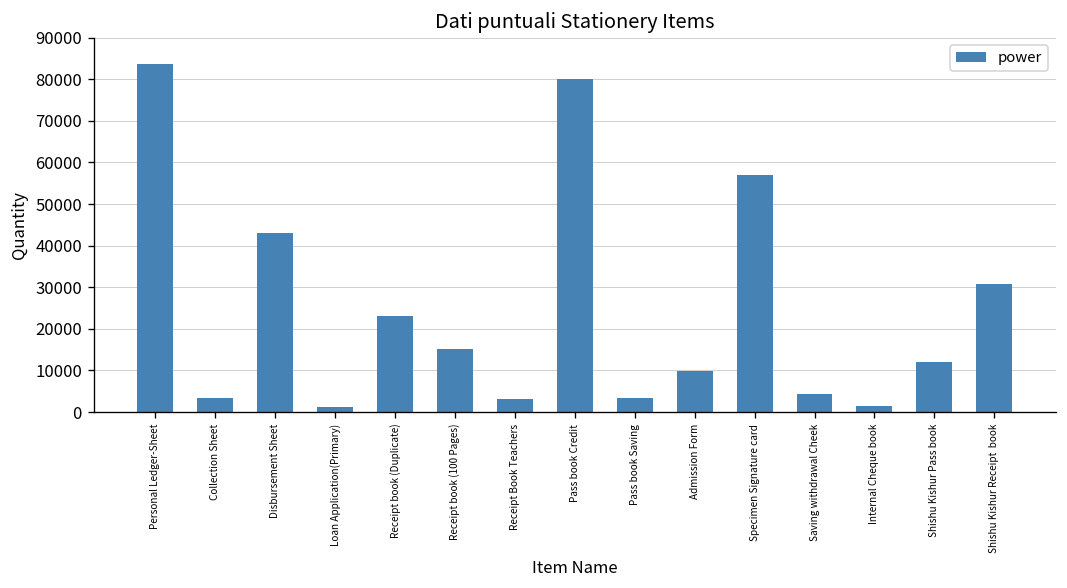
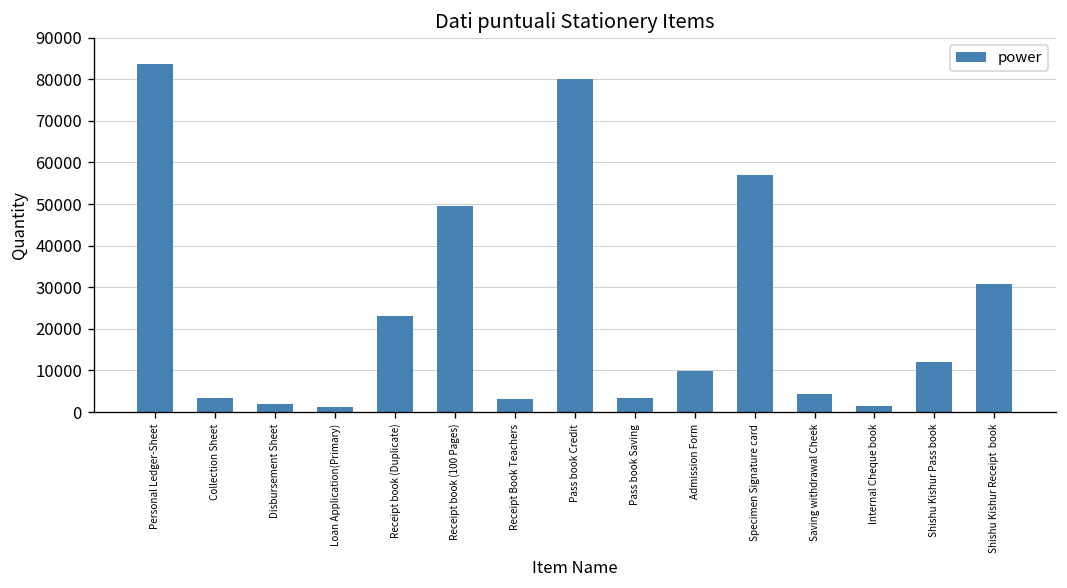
  {
    "Personal Ledger-Sheet": 84000,
    "Collection Sheet": 3000,
-   "Disbursement Sheet": 43000,
+   "Disbursement Sheet": 2000,
    "Loan Application(Primary)": 1000,
    "Receipt book (Duplicate)": 23000,
-   "Receipt book (100 Pages)": 15000,
+   "Receipt book (100 Pages)": 50000,
    "Receipt Book Teachers": 3000,
    "Pass book Credit": 80000,
    "Pass book Saving": 3000,
    "Admission Form": 10000,
    "Specimen Signature card": 57000,
    "Saving withdrawal Cheek": 4000,
    "Internal Cheque book": 1000,
    "Shishu Kishur Pass book": 12000,
    "Shishu Kishur Receipt book": 31000
  }
